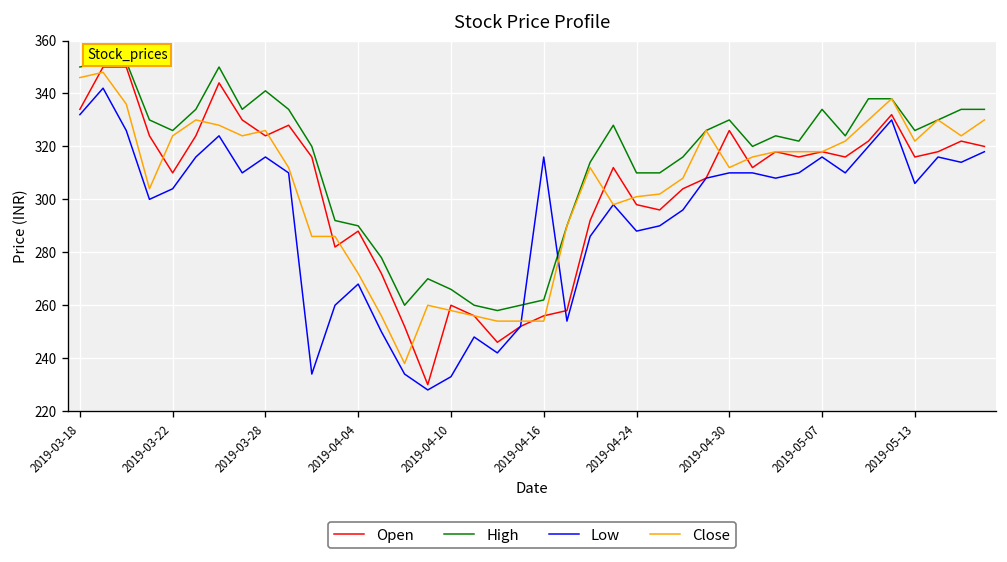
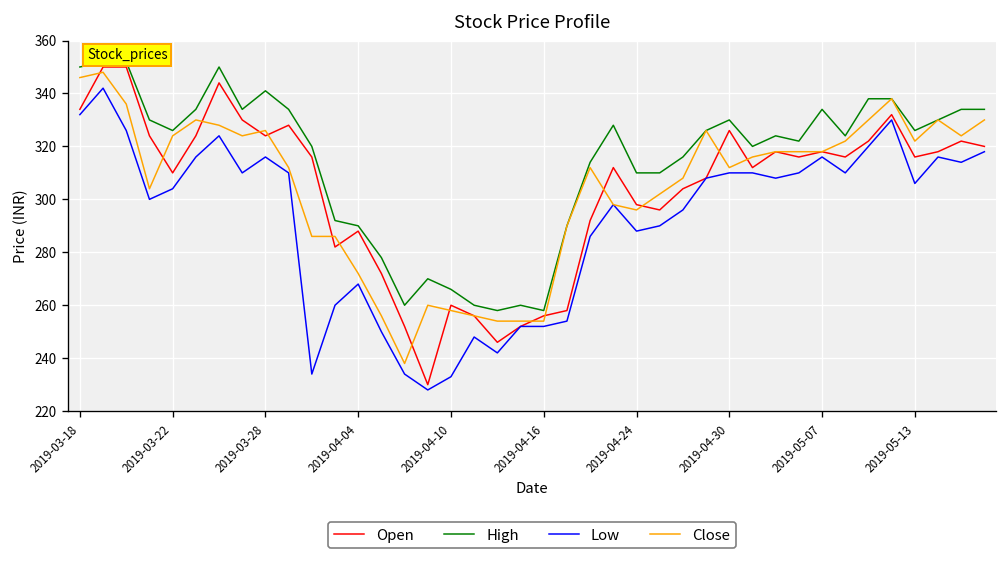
  {
    "Open": {
      "2019-03-18": 334,
      "2019-03-22": 310,
      "2019-03-28": 324,
      "2019-04-04": 288,
      "2019-04-10": 260,
      "2019-04-16": 256,
      "2019-04-24": 298,
      "2019-04-30": 326,
      "2019-05-13": 316
    },
    "High": {
      "2019-03-18": 350,
      "2019-03-22": 326,
      "2019-03-28": 341,
      "2019-04-04": 290,
      "2019-04-10": 266,
-     "2019-04-16": 262,
+     "2019-04-16": 258,
      "2019-04-24": 310,
      "2019-04-30": 330,
      "2019-05-07": 334,
      "2019-05-13": 326
    },
    "Low": {
      "2019-03-18": 332,
      "2019-03-22": 304,
      "2019-03-28": 316,
      "2019-04-04": 268,
      "2019-04-10": 233,
-     "2019-04-16": 316,
+     "2019-04-16": 252,
      "2019-04-24": 288,
      "2019-04-30": 310,
      "2019-05-07": 316,
      "2019-05-13": 306
    },
    "Close": {
      "2019-03-18": 346,
      "2019-03-22": 324,
      "2019-03-28": 326,
      "2019-04-04": 272,
      "2019-04-10": 258,
      "2019-04-16": 254,
-     "2019-04-24": 301,
+     "2019-04-24": 296,
      "2019-04-30": 312,
      "2019-05-13": 322
    }
  }
